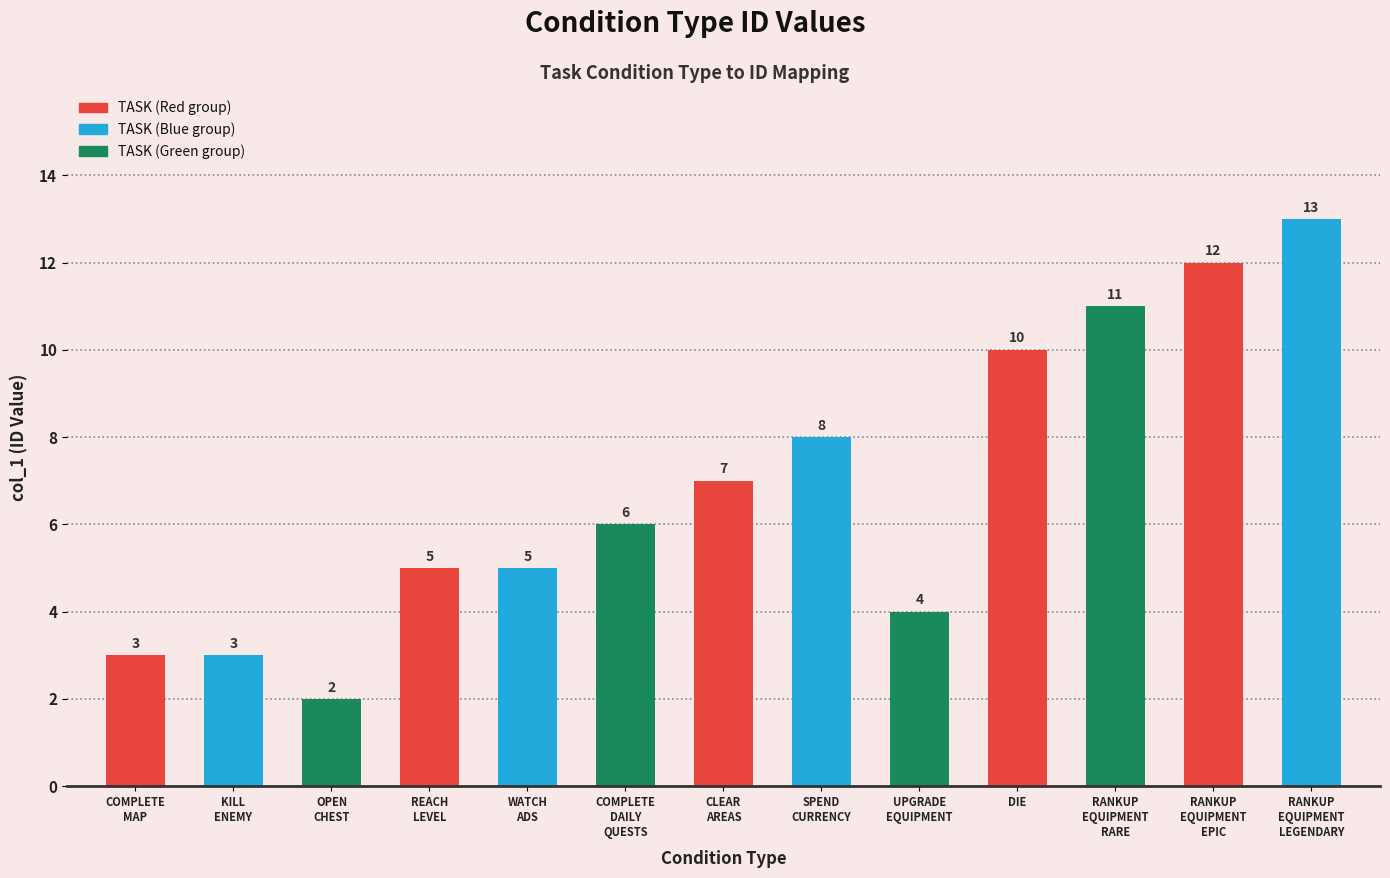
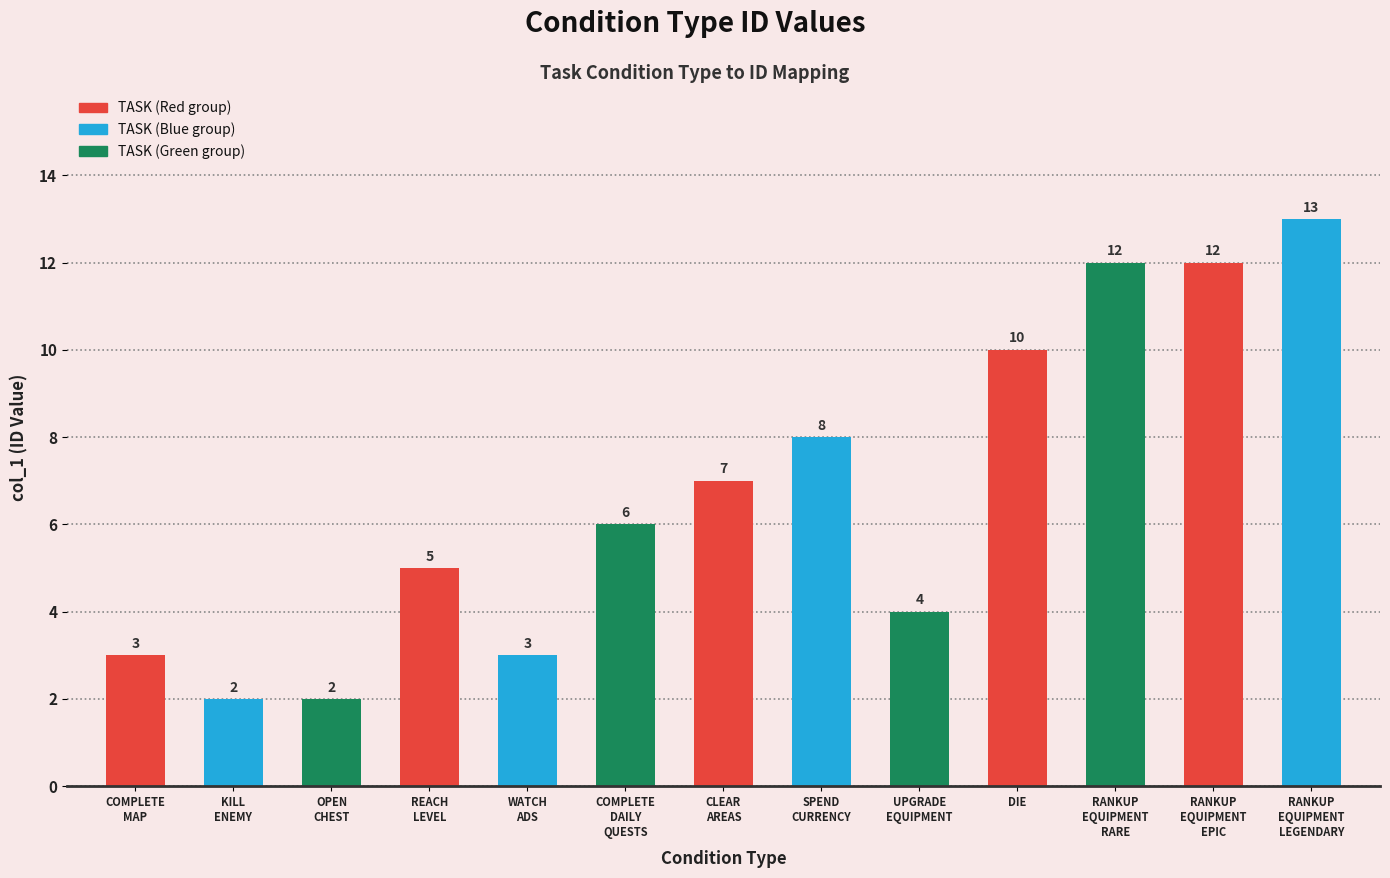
  {
    "COMPLETE MAP": 3,
-   "KILL ENEMY": 3,
+   "KILL ENEMY": 2,
    "OPEN CHEST": 2,
    "REACH LEVEL": 5,
-   "WATCH ADS": 5,
+   "WATCH ADS": 3,
    "COMPLETE DAILY QUESTS": 6,
    "CLEAR AREAS": 7,
    "SPEND CURRENCY": 8,
    "UPGRADE EQUIPMENT": 4,
    "DIE": 10,
-   "RANKUP EQUIPMENT RARE": 11,
+   "RANKUP EQUIPMENT RARE": 12,
    "RANKUP EQUIPMENT EPIC": 12,
    "RANKUP EQUIPMENT LEGENDARY": 13
  }
